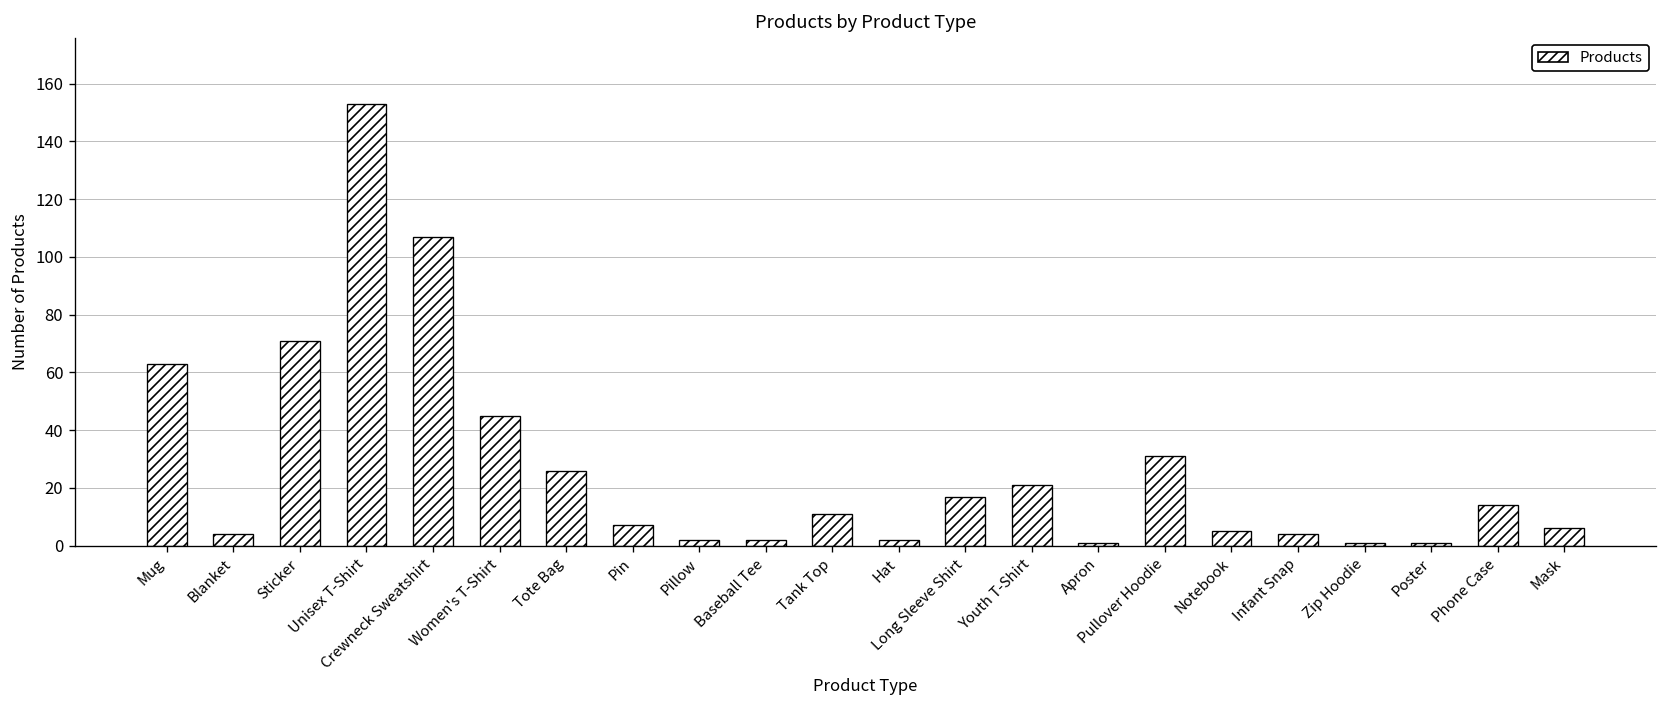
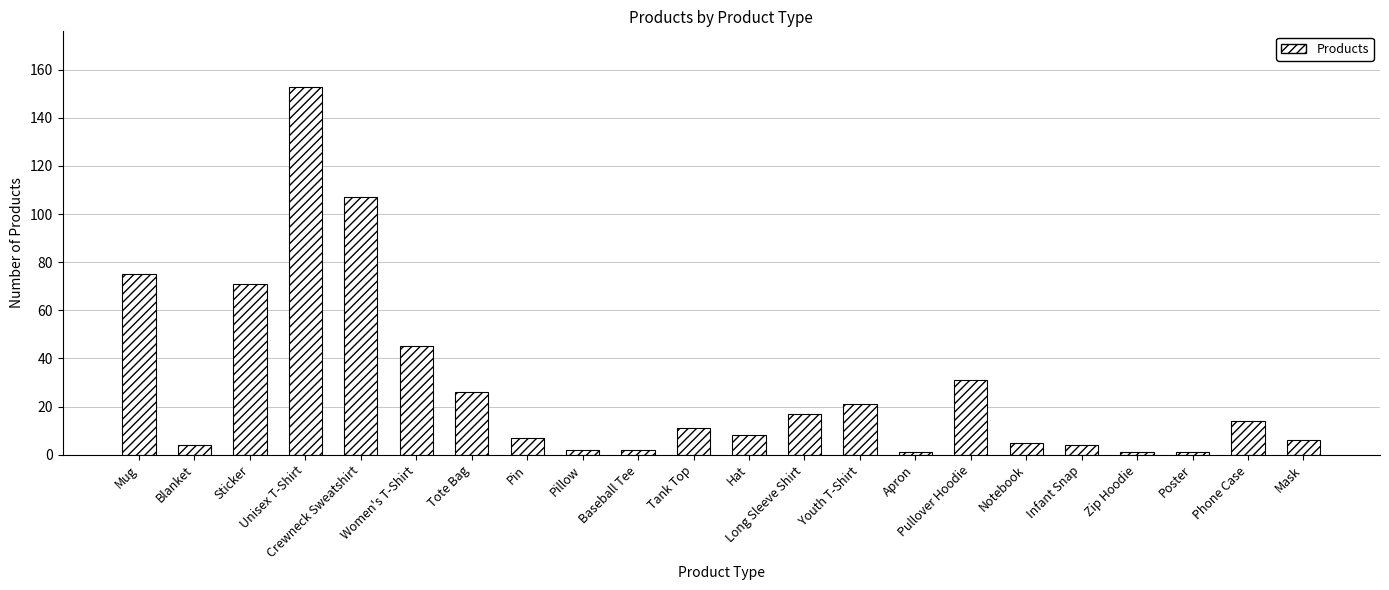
  {
-   "Mug": 63,
+   "Mug": 75,
    "Blanket": 4,
    "Sticker": 71,
    "Unisex T-Shirt": 153,
    "Crewneck Sweatshirt": 107,
    "Women's T-Shirt": 45,
    "Tote Bag": 26,
    "Pin": 7,
    "Pillow": 2,
    "Baseball Tee": 2,
    "Tank Top": 11,
-   "Hat": 2,
+   "Hat": 8,
    "Long Sleeve Shirt": 17,
    "Youth T-Shirt": 21,
    "Pullover Hoodie": 31,
    "Notebook": 5,
    "Infant Snap": 4,
    "Phone Case": 14,
    "Mask": 6
  }
